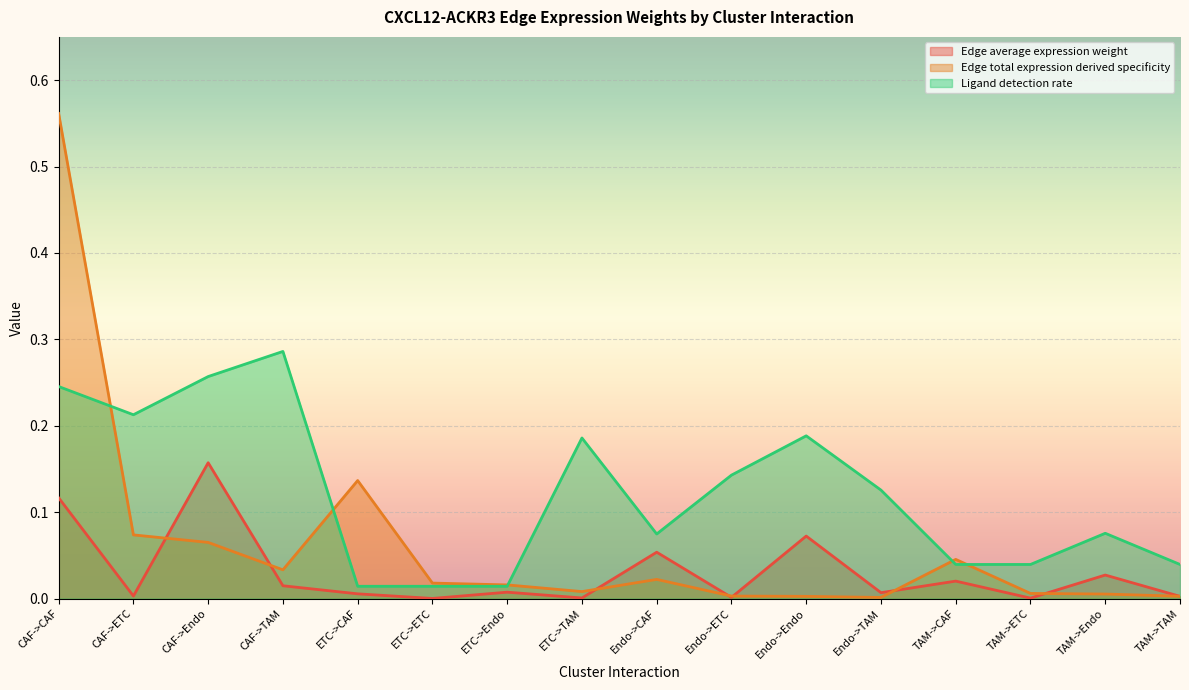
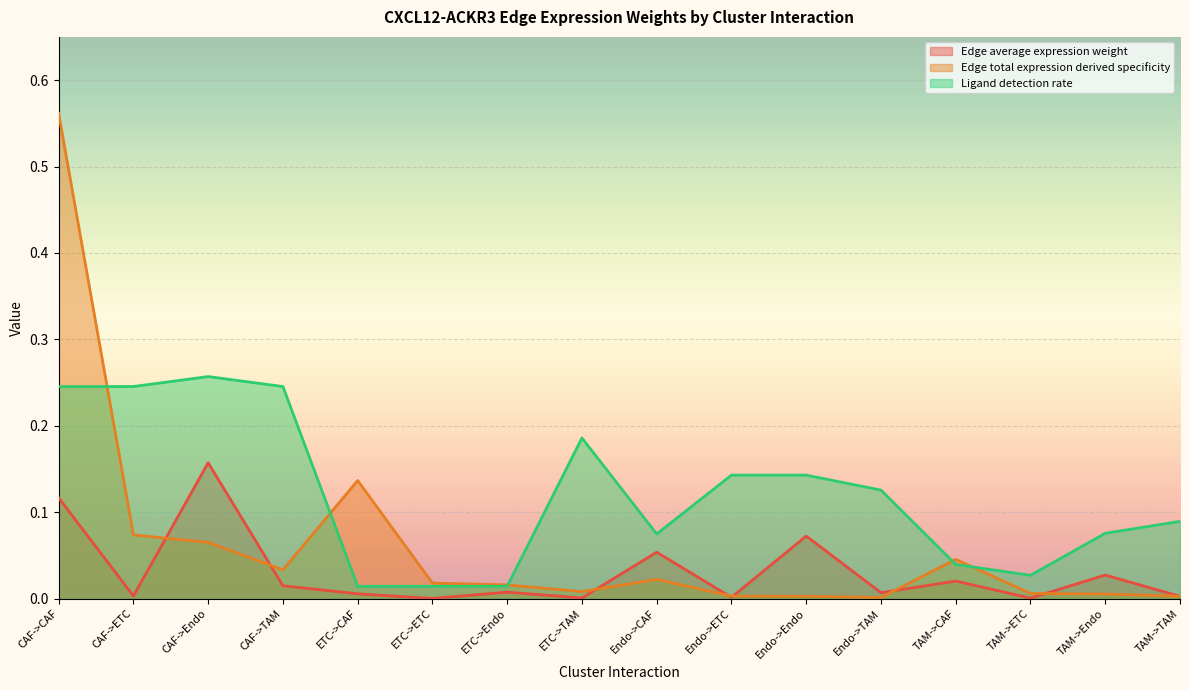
  {
    "Ligand detection rate": {
      "CAF->CAF": 0.25,
-     "CAF->ETC": 0.21,
+     "CAF->ETC": 0.25,
      "CAF->Endo": 0.26,
-     "CAF->TAM": 0.29,
+     "CAF->TAM": 0.25,
      "ETC->CAF": 0.01,
      "ETC->ETC": 0.01,
      "ETC->TAM": 0.19,
      "Endo->CAF": 0.07,
      "Endo->ETC": 0.14,
-     "Endo->Endo": 0.19,
+     "Endo->Endo": 0.14,
      "Endo->TAM": 0.13,
      "TAM->CAF": 0.04,
-     "TAM->ETC": 0.04,
+     "TAM->ETC": 0.03,
      "TAM->Endo": 0.08,
-     "TAM->TAM": 0.04
+     "TAM->TAM": 0.09
    }
  }
